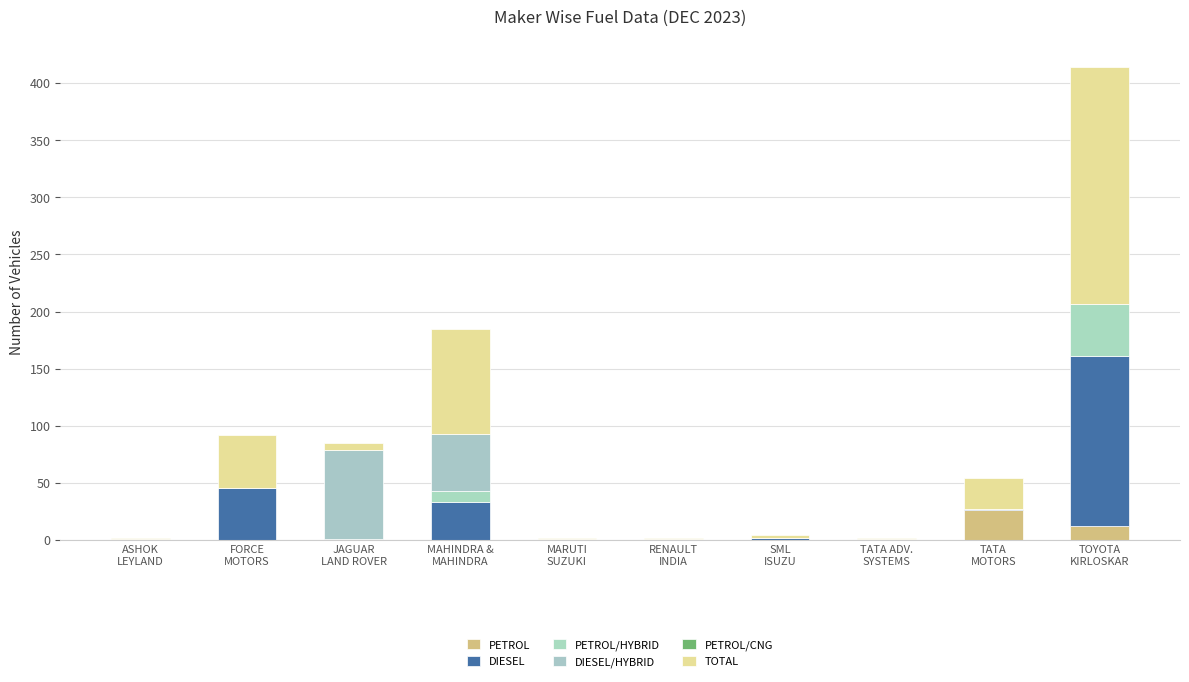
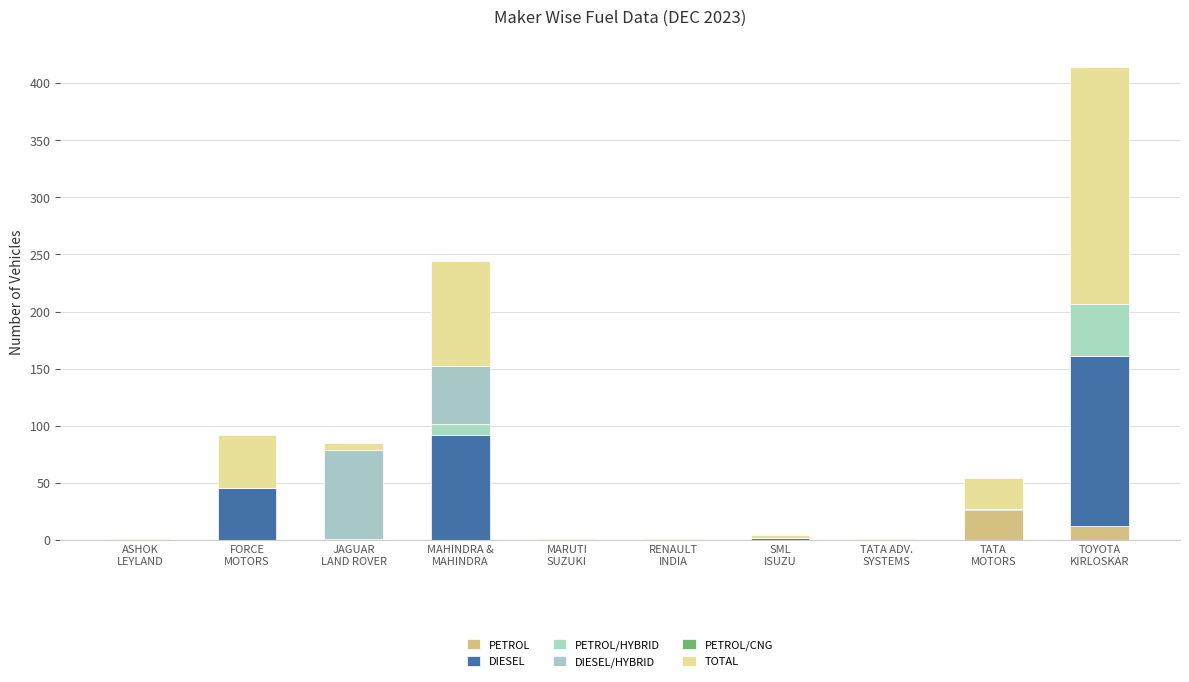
  {
    "DIESEL": {
      "FORCE MOTORS": 46,
      "JAGUAR LAND ROVER": 0,
-     "MAHINDRA & MAHINDRA": 33,
+     "MAHINDRA & MAHINDRA": 92,
      "MARUTI SUZUKI": 0,
      "RENAULT INDIA": 0,
      "TOYOTA KIRLOSKAR": 149
    },
    "PETROL/HYBRID": {
      "ASHOK LEYLAND": 0,
      "FORCE MOTORS": 0,
      "MAHINDRA & MAHINDRA": 10,
      "MARUTI SUZUKI": 0,
      "RENAULT INDIA": 0,
      "SML ISUZU": 0,
      "TATA ADV. SYSTEMS": 0,
      "TATA MOTORS": 0,
      "TOYOTA KIRLOSKAR": 46
    },
    "PETROL/CNG": {
      "ASHOK LEYLAND": 0,
      "FORCE MOTORS": 0,
      "MARUTI SUZUKI": 0,
      "RENAULT INDIA": 0,
      "SML ISUZU": 0,
      "TATA ADV. SYSTEMS": 0,
      "TATA MOTORS": 0,
      "TOYOTA KIRLOSKAR": 0
    }
  }
